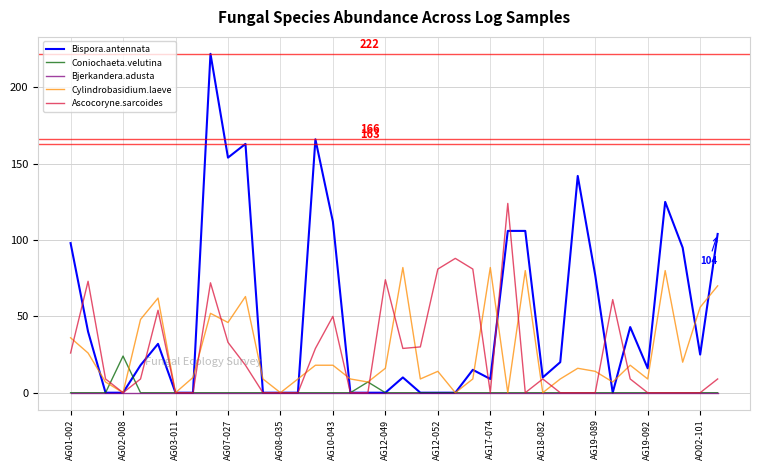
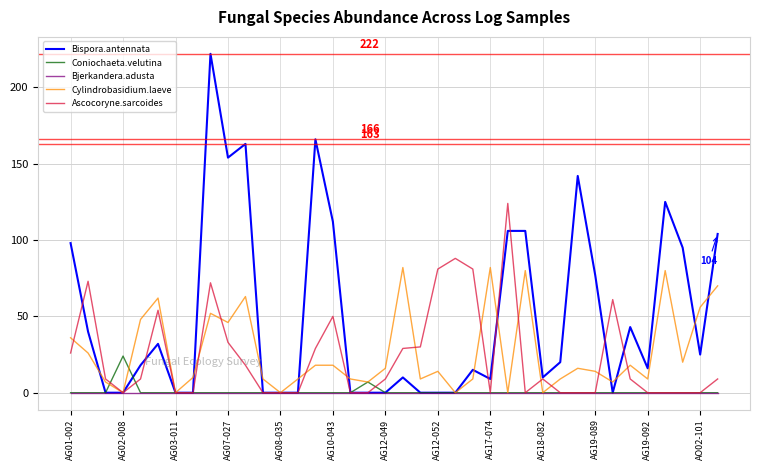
  {
    "Bispora.antennata": {
      "AG01-002": 98,
      "AG07-027": 154,
      "AG10-043": 112,
      "AG17-074": 9,
      "AG19-089": 77,
      "AG19-092": 16,
      "AO02-101": 25
    },
    "Coniochaeta.velutina": {
      "AG02-008": 24
    },
    "Cylindrobasidium.laeve": {
      "AG01-002": 36,
      "AG07-027": 46,
      "AG10-043": 18,
      "AG12-049": 16,
      "AG12-052": 14,
      "AG17-074": 82,
      "AG19-089": 14,
      "AG19-092": 9,
      "AO02-101": 56
    },
    "Ascocoryne.sarcoides": {
      "AG01-002": 26,
      "AG07-027": 33,
      "AG10-043": 50,
-     "AG12-049": 74,
+     "AG12-049": 9,
      "AG12-052": 81
    }
  }
